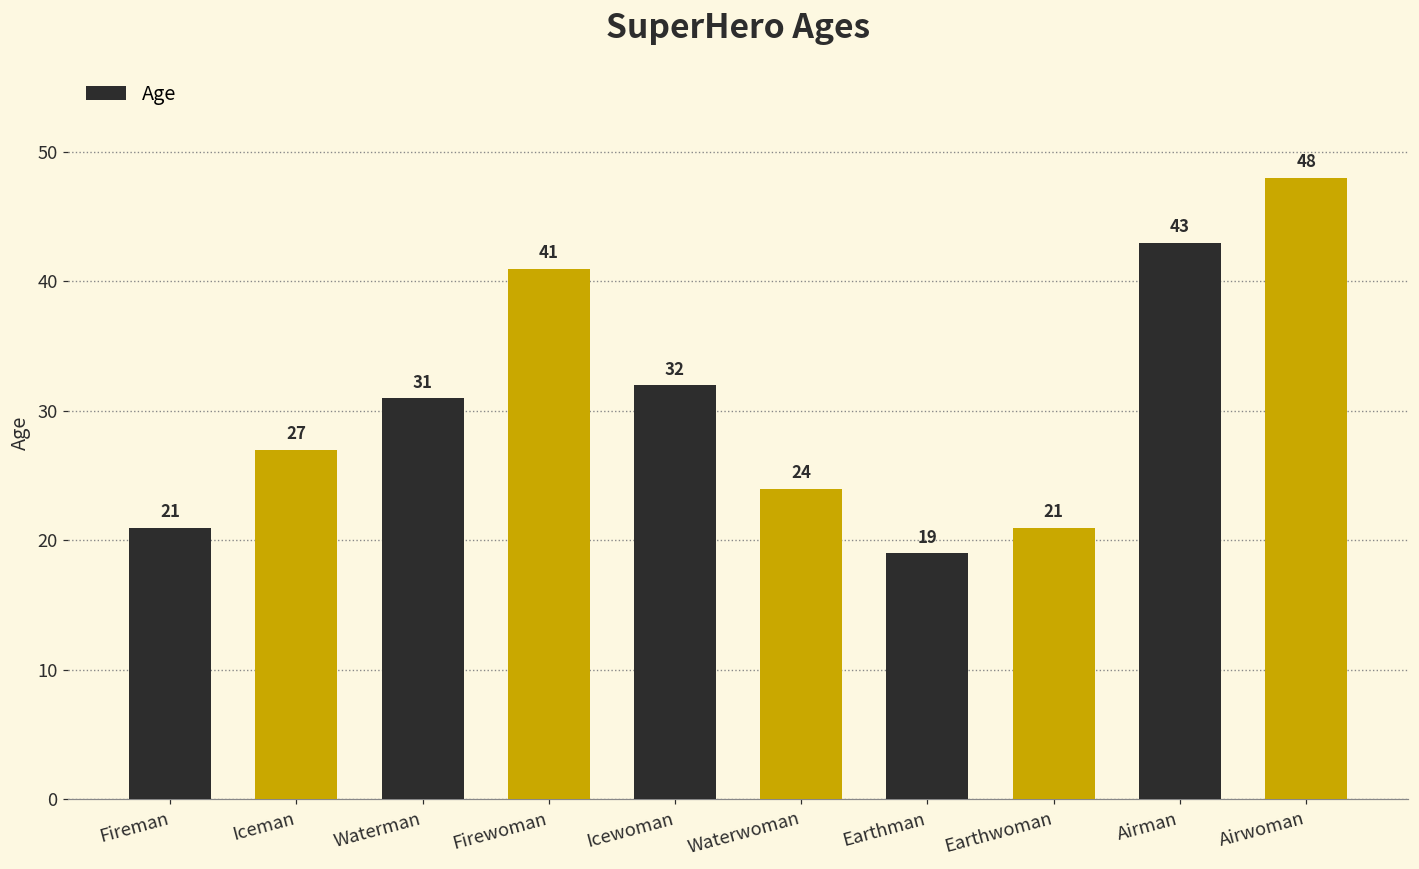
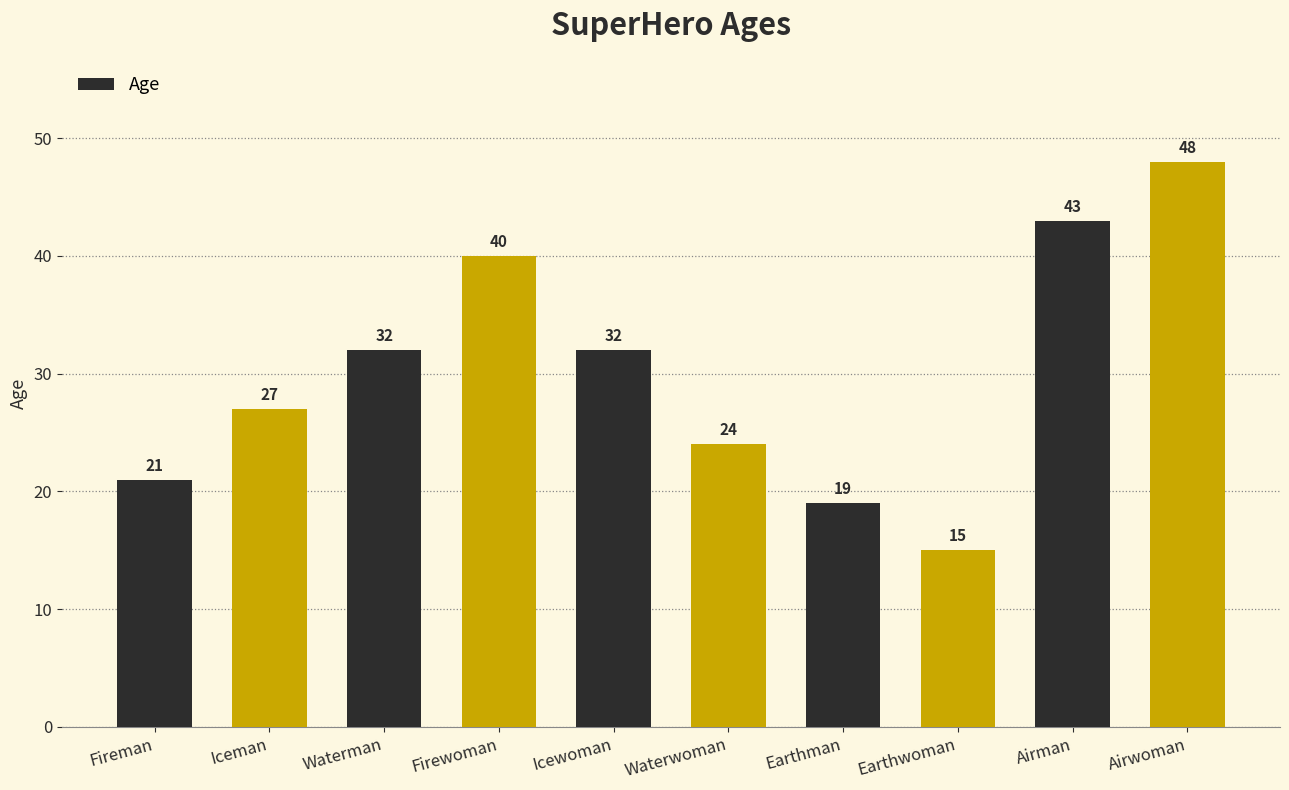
  {
    "Fireman": 21,
    "Iceman": 27,
-   "Waterman": 31,
-   "Firewoman": 41,
+   "Waterman": 32,
+   "Firewoman": 40,
    "Icewoman": 32,
    "Waterwoman": 24,
    "Earthman": 19,
-   "Earthwoman": 21,
+   "Earthwoman": 15,
    "Airman": 43,
    "Airwoman": 48
  }
